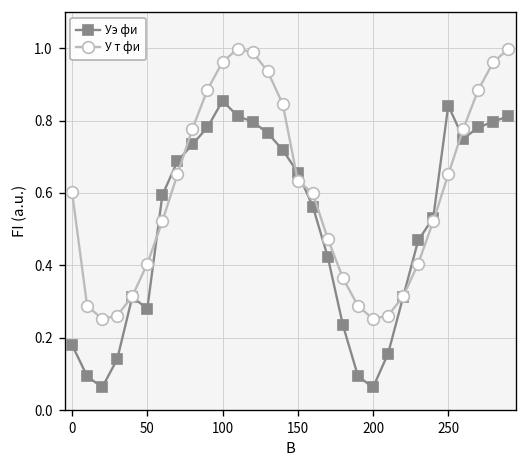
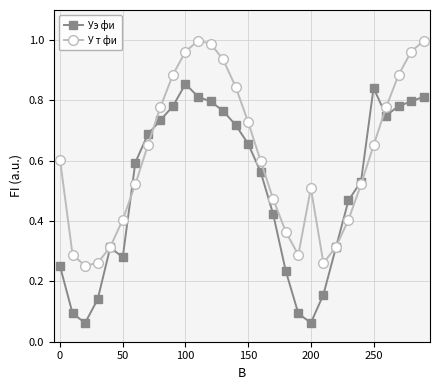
  {
    "Уэ фи": {
-     "0": 0.18,
+     "0": 0.25,
      "50": 0.28,
      "100": 0.85,
      "150": 0.66,
      "200": 0.06,
      "250": 0.84
    },
    "У т фи": {
      "0": 0.60,
      "50": 0.40,
      "100": 0.96,
-     "150": 0.63,
-     "200": 0.25,
+     "150": 0.73,
+     "200": 0.51,
      "250": 0.65
    }
  }
